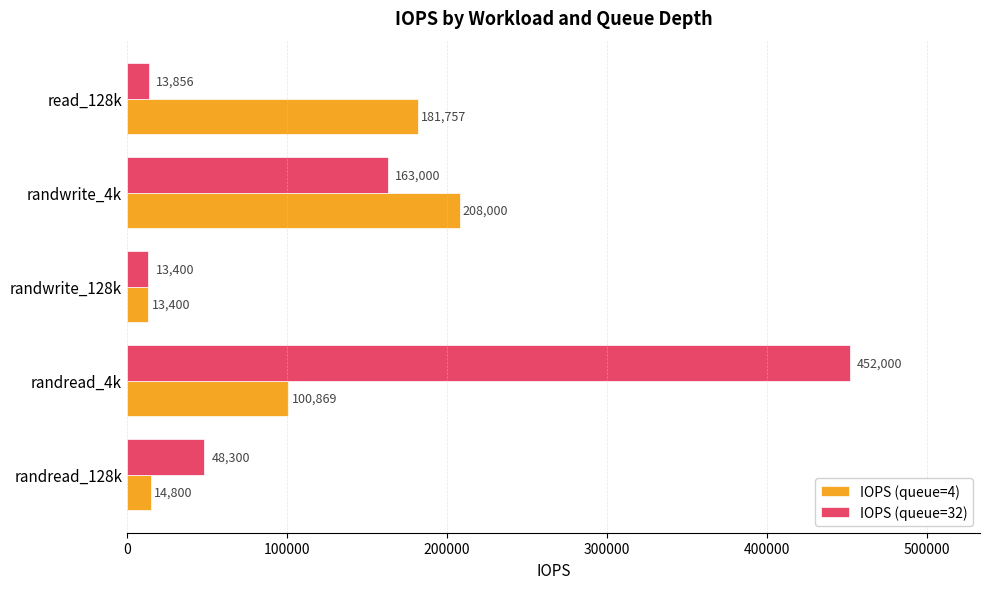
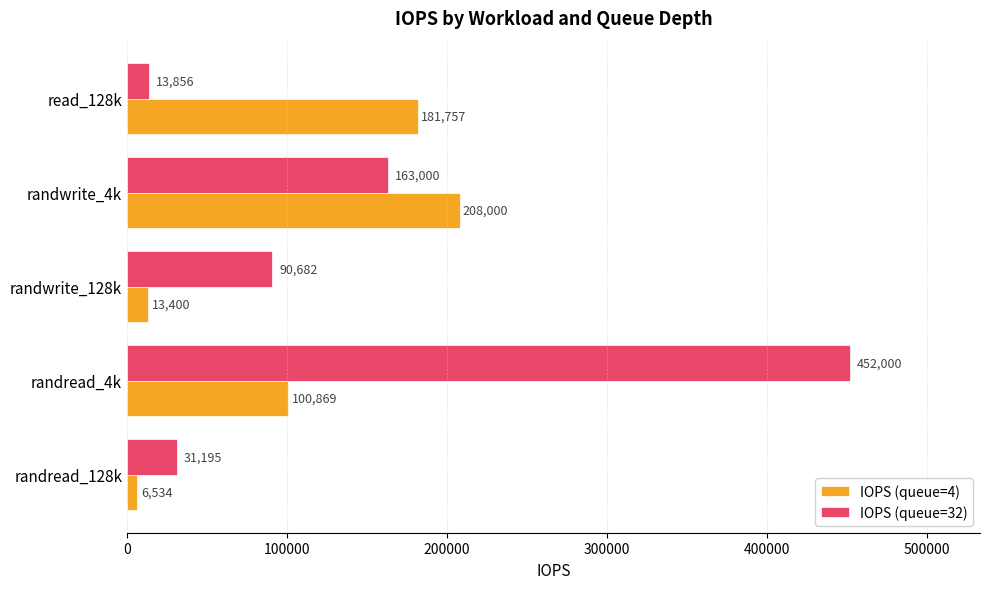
  {
    "IOPS (queue=4)": {
      "read_128k": "181,757",
      "randwrite_4k": "208,000",
      "randwrite_128k": "13,400",
      "randread_4k": "100,869",
-     "randread_128k": "14,800"
+     "randread_128k": "6,534"
    },
    "IOPS (queue=32)": {
      "read_128k": "13,856",
      "randwrite_4k": "163,000",
-     "randwrite_128k": "13,400",
+     "randwrite_128k": "90,682",
      "randread_4k": "452,000",
-     "randread_128k": "48,300"
+     "randread_128k": "31,195"
    }
  }
